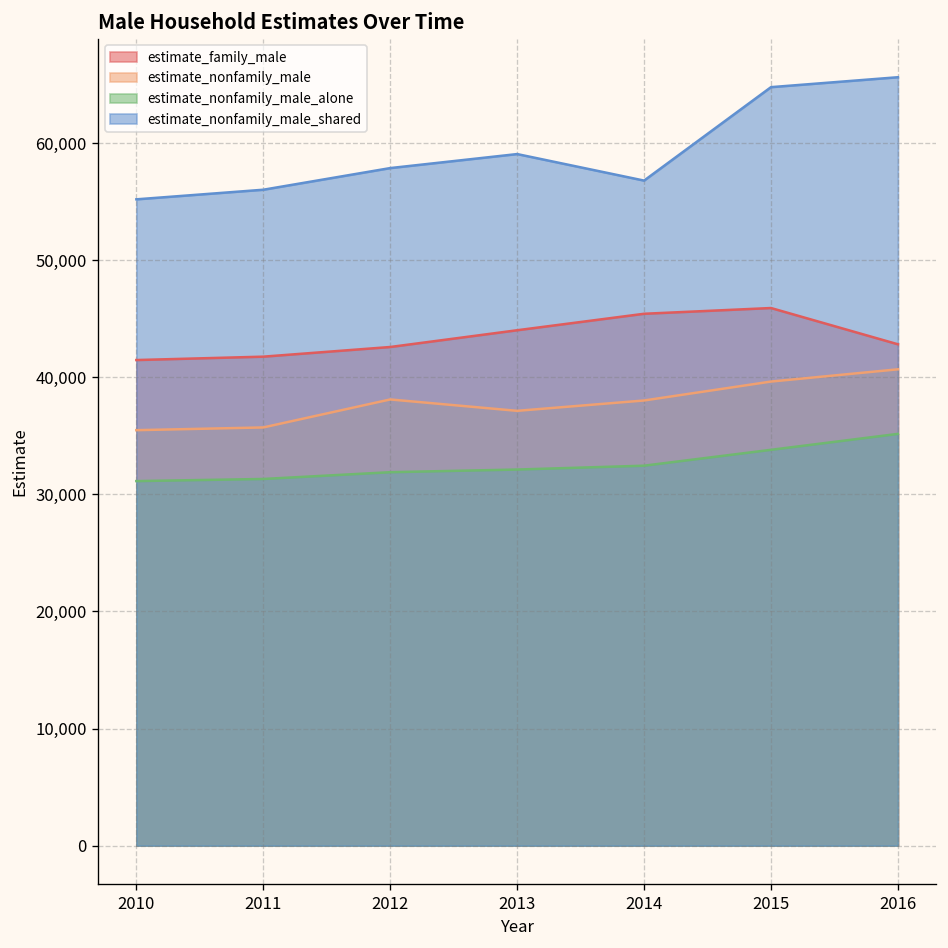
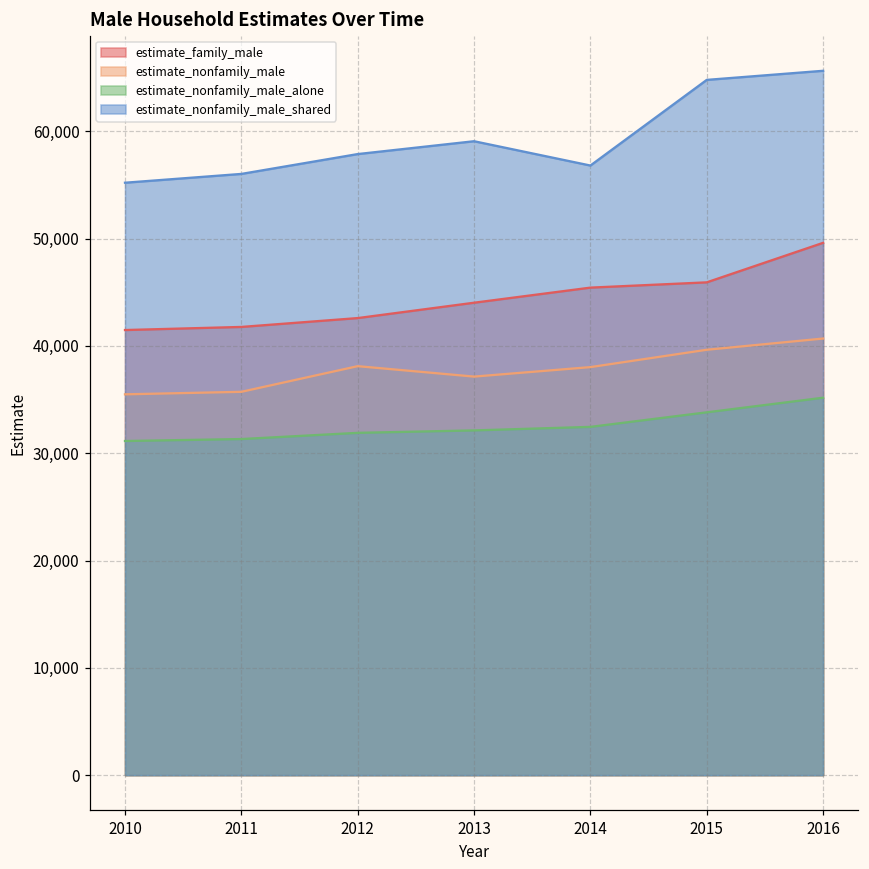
  {
    "estimate_family_male": {
      "2010": "41,000",
      "2011": "42,000",
      "2012": "43,000",
      "2013": "44,000",
      "2014": "45,000",
      "2015": "46,000",
-     "2016": "43,000"
+     "2016": "50,000"
    },
    "estimate_nonfamily_male": {
      "2010": "35,000",
      "2011": "36,000",
      "2012": "38,000",
      "2013": "37,000",
      "2014": "38,000",
      "2015": "40,000",
      "2016": "41,000"
    },
    "estimate_nonfamily_male_alone": {
      "2010": "31,000",
      "2011": "31,000",
      "2012": "32,000",
      "2013": "32,000",
      "2014": "32,000",
      "2015": "34,000",
      "2016": "35,000"
    },
    "estimate_nonfamily_male_shared": {
      "2010": "55,000",
      "2011": "56,000",
      "2012": "58,000",
      "2013": "59,000",
      "2014": "57,000",
      "2015": "65,000",
      "2016": "66,000"
    }
  }
